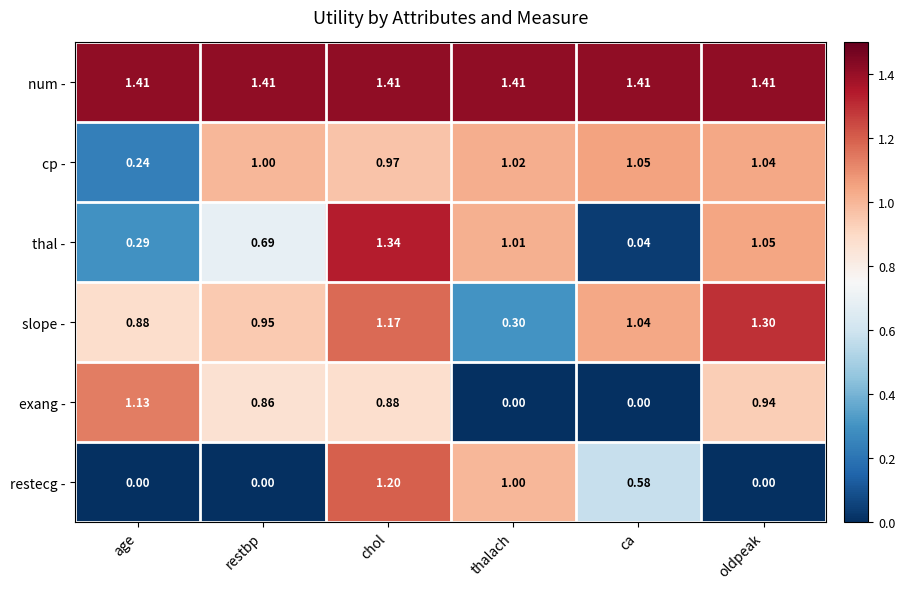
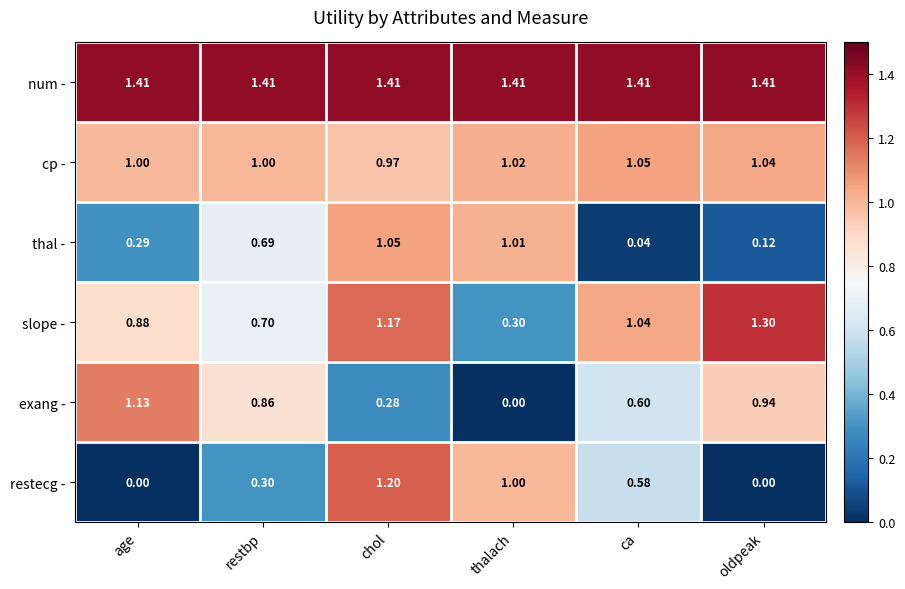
  {
    "num -": {
      "age": 1.41,
      "restbp": 1.41,
      "chol": 1.41,
      "thalach": 1.41,
      "ca": 1.41,
      "oldpeak": 1.41
    },
    "cp -": {
-     "age": 0.24,
+     "age": 1.00,
      "restbp": 1.00,
      "chol": 0.97,
      "thalach": 1.02,
      "ca": 1.05,
      "oldpeak": 1.04
    },
    "thal -": {
      "age": 0.29,
      "restbp": 0.69,
-     "chol": 1.34,
+     "chol": 1.05,
      "thalach": 1.01,
      "ca": 0.04,
-     "oldpeak": 1.05
+     "oldpeak": 0.12
    },
    "slope -": {
      "age": 0.88,
-     "restbp": 0.95,
+     "restbp": 0.70,
      "chol": 1.17,
      "thalach": 0.30,
      "ca": 1.04,
      "oldpeak": 1.30
    },
    "exang -": {
      "age": 1.13,
      "restbp": 0.86,
-     "chol": 0.88,
+     "chol": 0.28,
      "thalach": 0.00,
-     "ca": 0.00,
+     "ca": 0.60,
      "oldpeak": 0.94
    },
    "restecg -": {
      "age": 0.00,
-     "restbp": 0.00,
+     "restbp": 0.30,
      "chol": 1.20,
      "thalach": 1.00,
      "ca": 0.58,
      "oldpeak": 0.00
    }
  }
